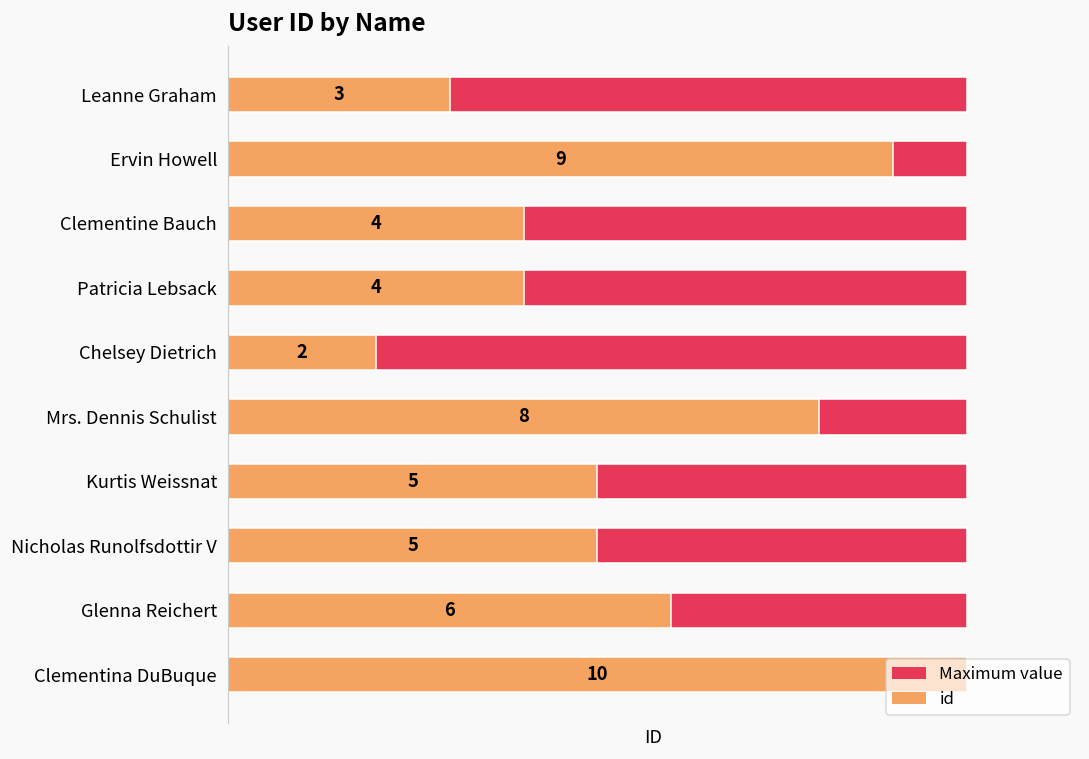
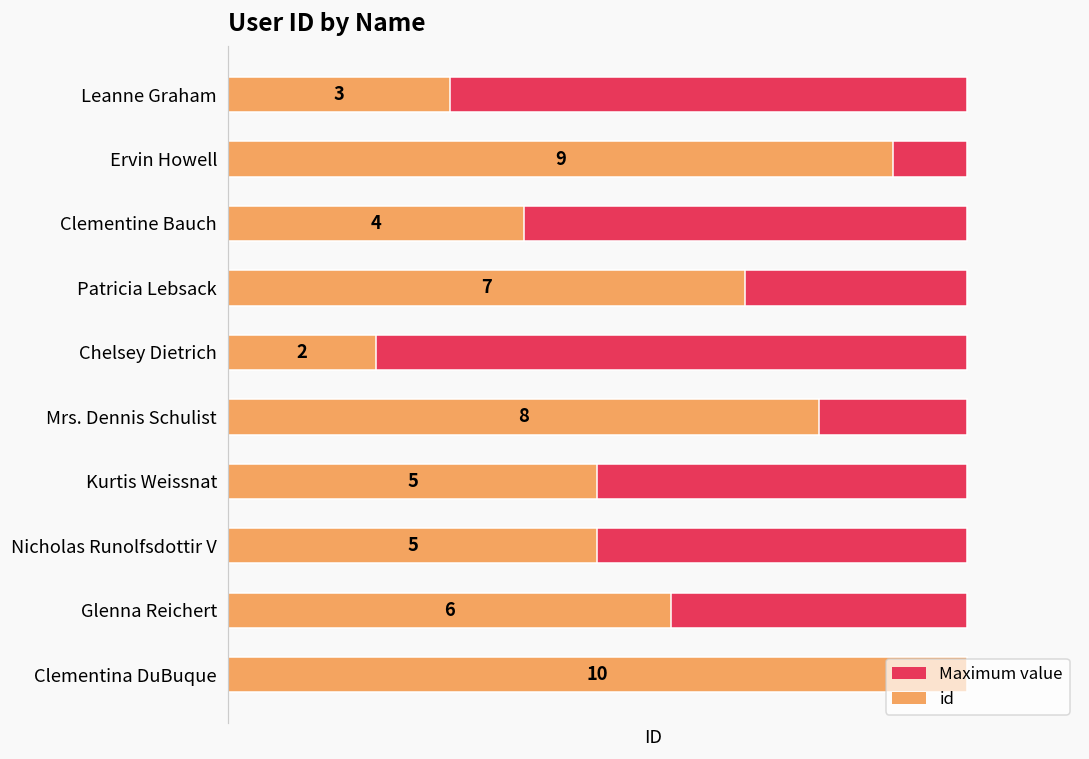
  {
    "id": {
-     "Patricia Lebsack": 4
+     "Patricia Lebsack": 7
    }
  }
